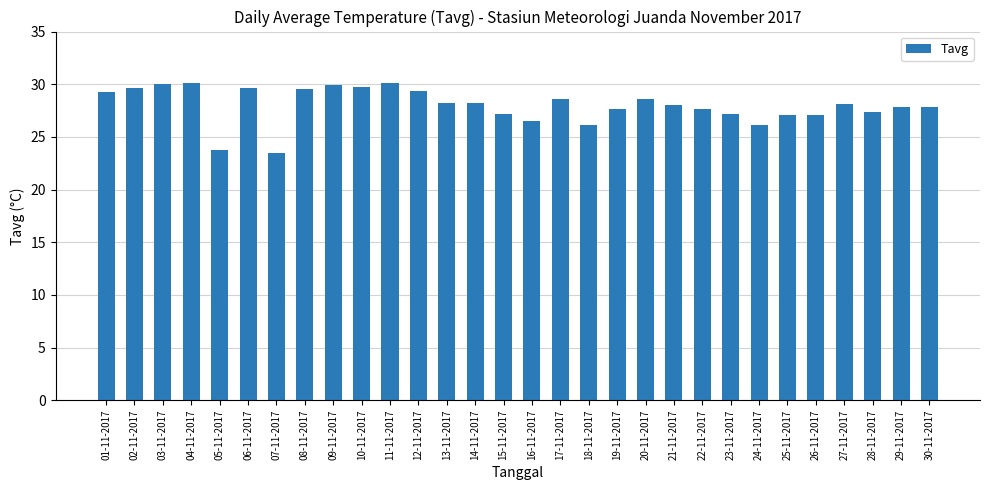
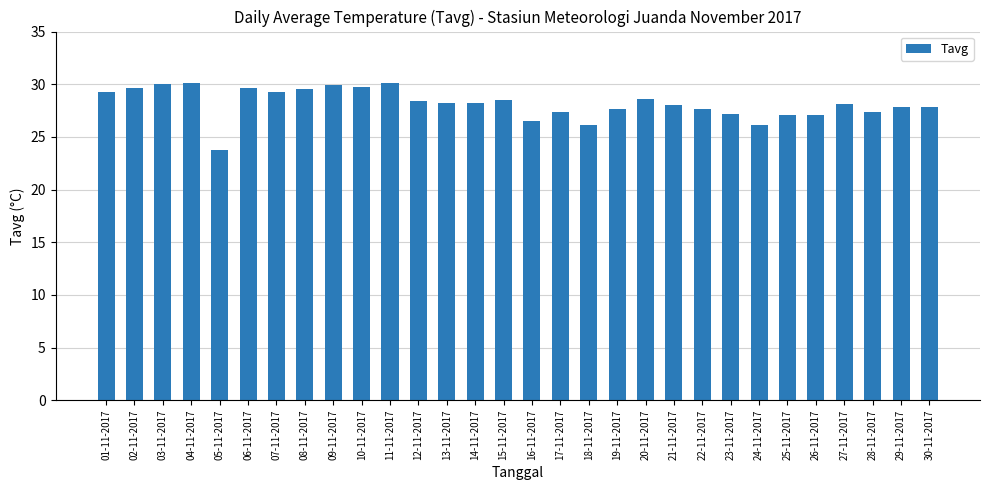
  {
    "01-11-2017": 29.3,
    "02-11-2017": 29.6,
    "03-11-2017": 30.0,
    "04-11-2017": 30.1,
    "05-11-2017": 23.8,
    "06-11-2017": 29.6,
-   "07-11-2017": 23.5,
+   "07-11-2017": 29.3,
    "08-11-2017": 29.5,
    "09-11-2017": 29.9,
    "10-11-2017": 29.7,
    "11-11-2017": 30.1,
-   "12-11-2017": 29.4,
+   "12-11-2017": 28.4,
    "13-11-2017": 28.2,
    "14-11-2017": 28.2,
-   "15-11-2017": 27.2,
+   "15-11-2017": 28.5,
    "16-11-2017": 26.5,
-   "17-11-2017": 28.6,
+   "17-11-2017": 27.4,
    "18-11-2017": 26.1,
    "19-11-2017": 27.6,
    "20-11-2017": 28.6,
    "21-11-2017": 28.0,
    "22-11-2017": 27.6,
    "23-11-2017": 27.2,
    "24-11-2017": 26.1,
    "25-11-2017": 27.1,
    "26-11-2017": 27.1,
    "27-11-2017": 28.1,
    "28-11-2017": 27.4,
    "29-11-2017": 27.8,
    "30-11-2017": 27.8
  }
